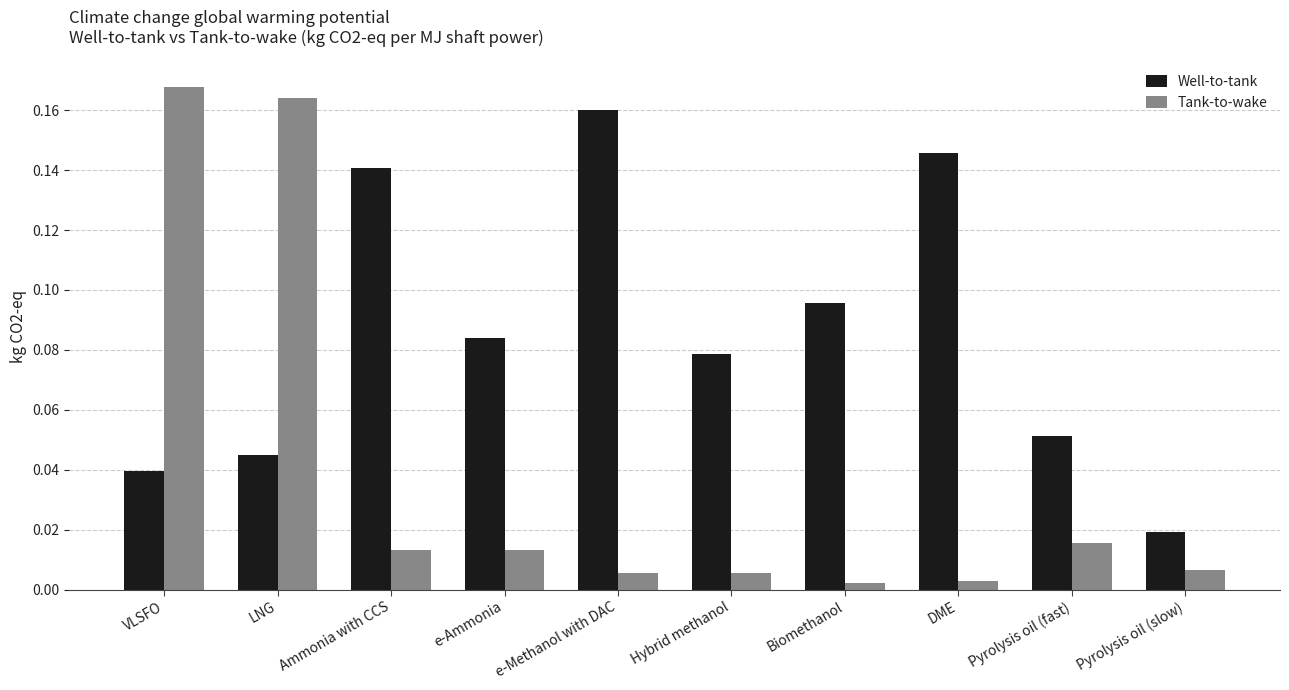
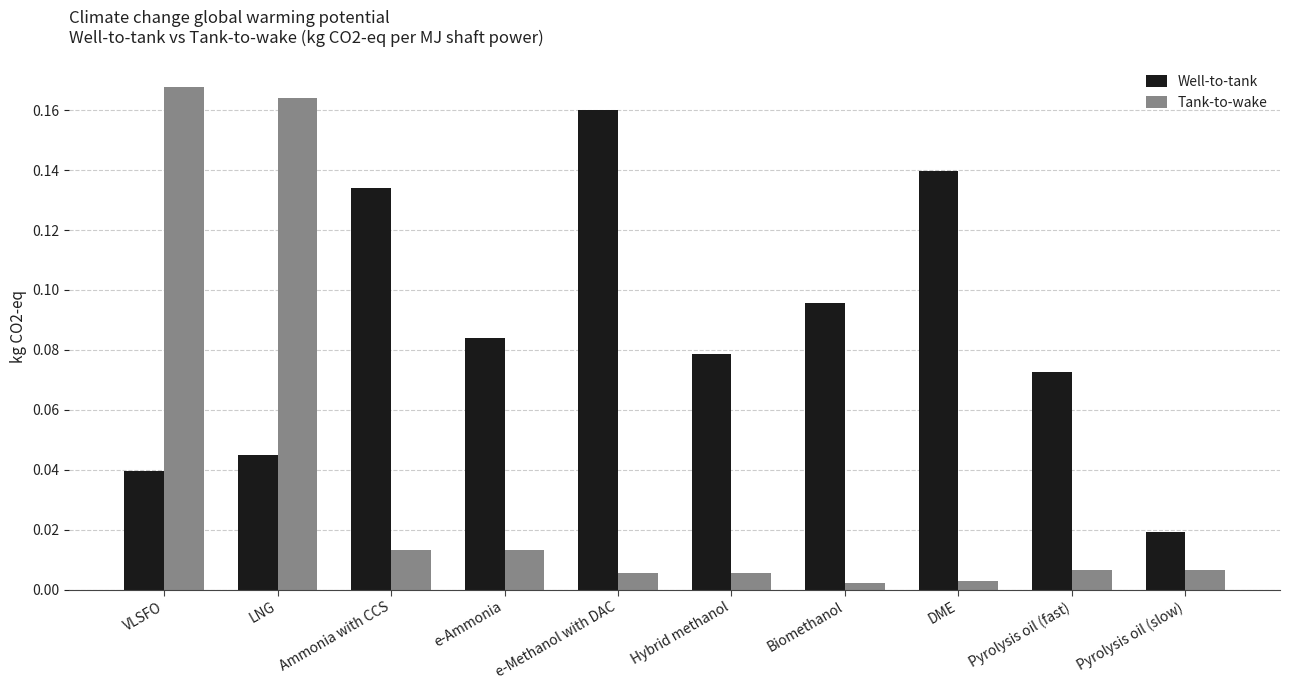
  {
    "Well-to-tank": {
      "VLSFO": 0.040,
      "LNG": 0.045,
-     "Ammonia with CCS": 0.141,
+     "Ammonia with CCS": 0.134,
      "e-Ammonia": 0.084,
      "e-Methanol with DAC": 0.160,
      "Hybrid methanol": 0.079,
      "Biomethanol": 0.096,
-     "DME": 0.146,
-     "Pyrolysis oil (fast)": 0.051,
+     "DME": 0.140,
+     "Pyrolysis oil (fast)": 0.073,
      "Pyrolysis oil (slow)": 0.019
    },
    "Tank-to-wake": {
      "VLSFO": 0.168,
      "LNG": 0.164,
      "Ammonia with CCS": 0.013,
      "e-Ammonia": 0.013,
      "e-Methanol with DAC": 0.006,
      "Hybrid methanol": 0.006,
      "Biomethanol": 0.002,
      "DME": 0.003,
-     "Pyrolysis oil (fast)": 0.016,
+     "Pyrolysis oil (fast)": 0.007,
      "Pyrolysis oil (slow)": 0.007
    }
  }
